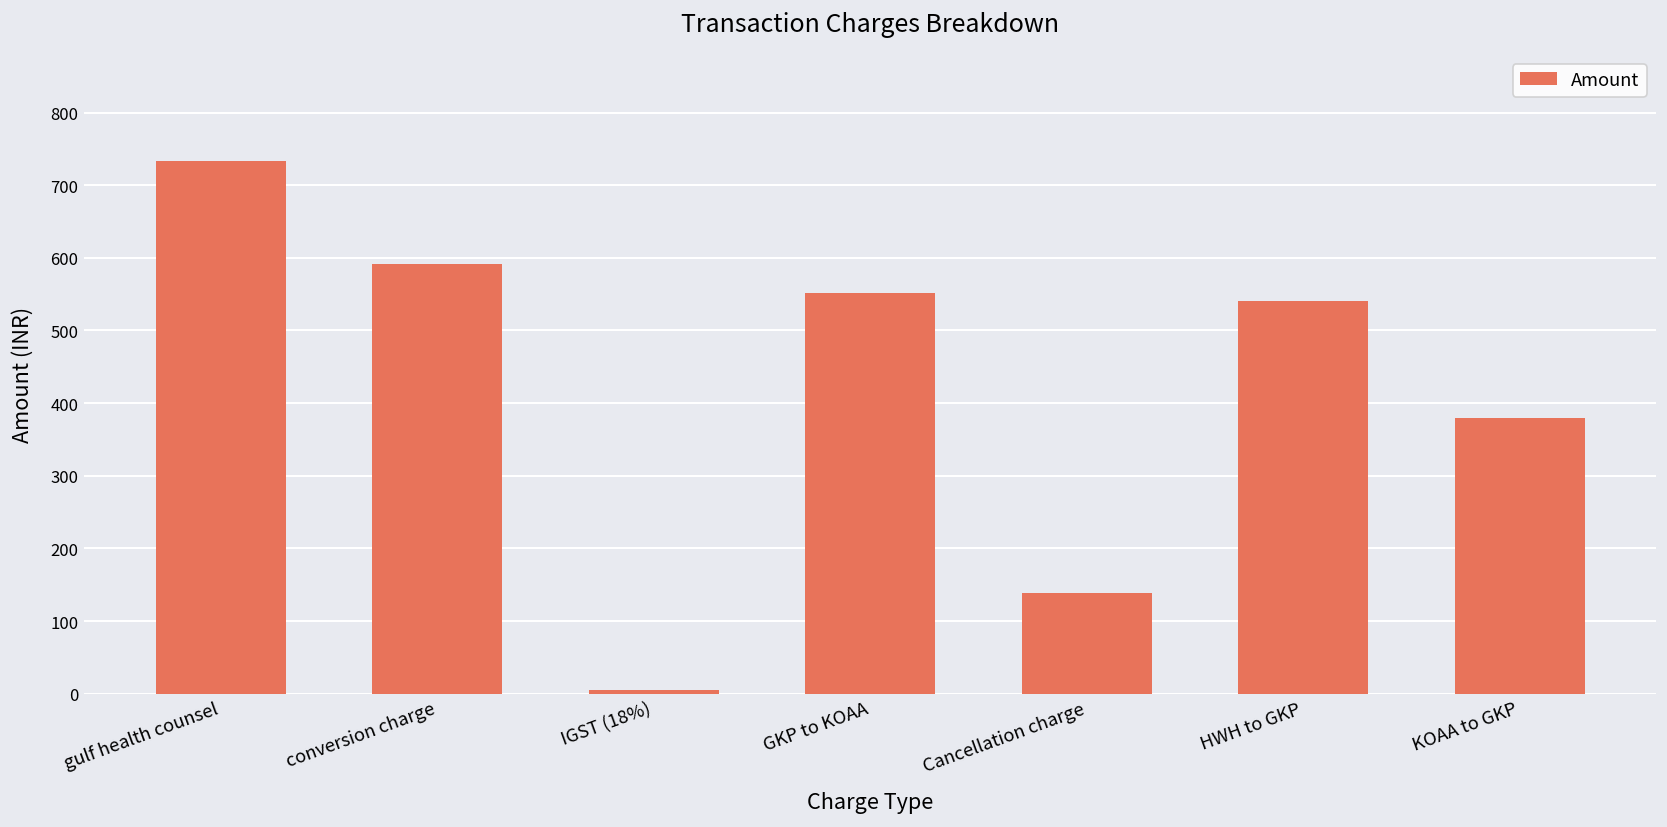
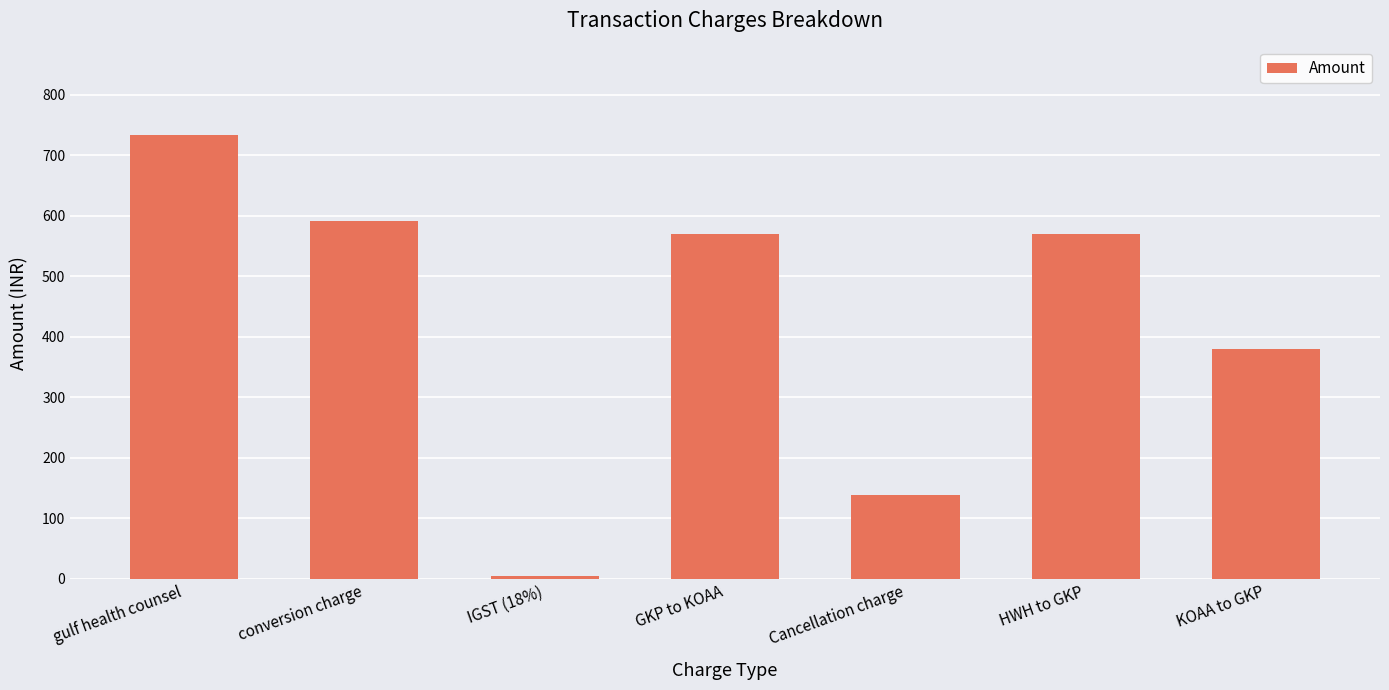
  {
    "gulf health counsel": 730,
    "conversion charge": 590,
    "IGST (18%)": 10,
-   "GKP to KOAA": 550,
+   "GKP to KOAA": 570,
    "Cancellation charge": 140,
-   "HWH to GKP": 540,
+   "HWH to GKP": 570,
    "KOAA to GKP": 380
  }
